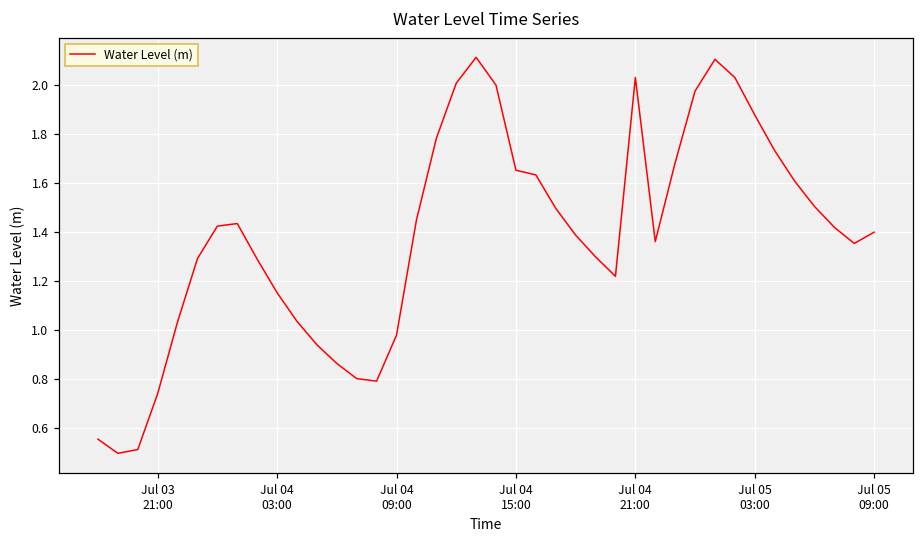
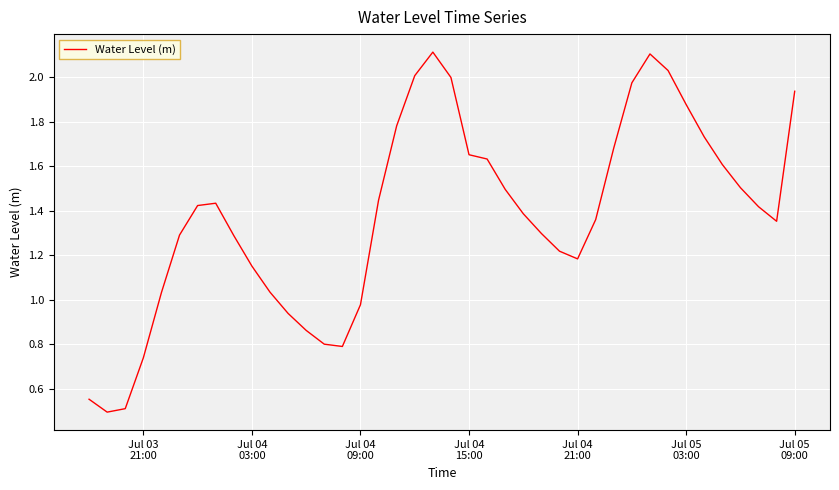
  {
    "Jul 03 21:00": 0.74,
    "Jul 04 03:00": 1.15,
    "Jul 04 09:00": 0.98,
    "Jul 04 15:00": 1.65,
-   "Jul 04 21:00": 2.03,
+   "Jul 04 21:00": 1.18,
    "Jul 05 03:00": 1.88,
-   "Jul 05 09:00": 1.40
+   "Jul 05 09:00": 1.94
  }
